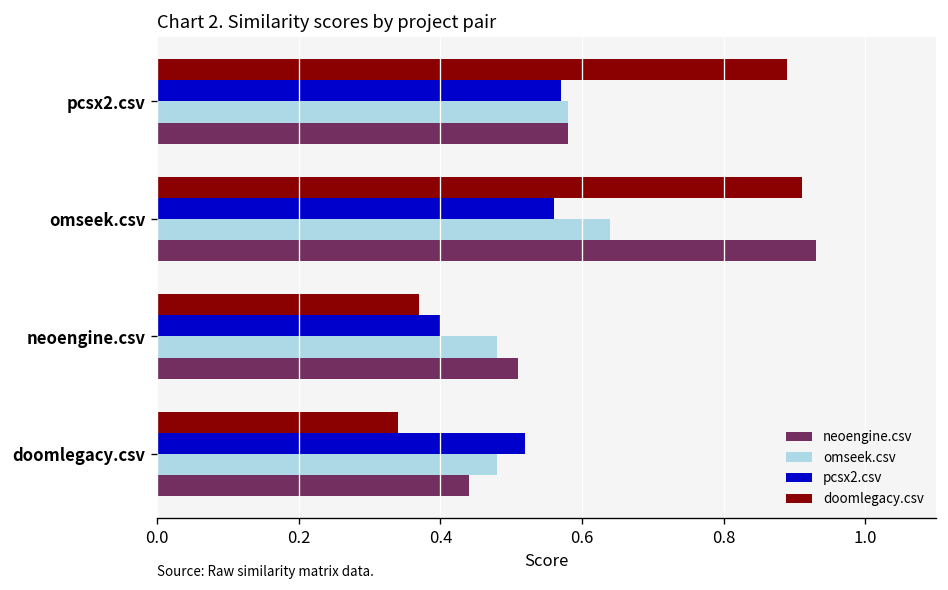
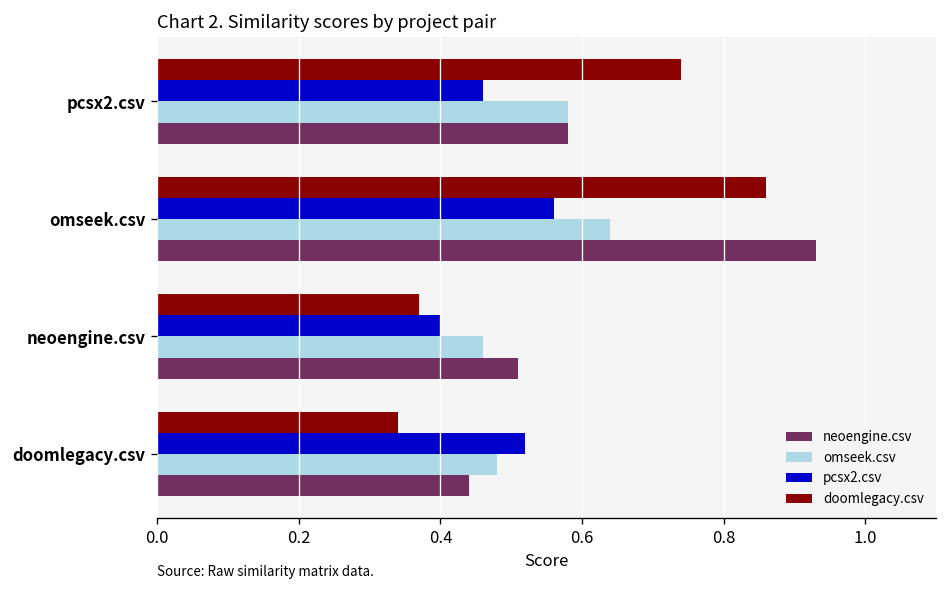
  {
    "neoengine.csv": {
      "pcsx2.csv": 0.58,
      "omseek.csv": 0.93,
      "neoengine.csv": 0.51,
      "doomlegacy.csv": 0.44
    },
    "omseek.csv": {
      "pcsx2.csv": 0.58,
      "omseek.csv": 0.64,
-     "neoengine.csv": 0.48,
+     "neoengine.csv": 0.46,
      "doomlegacy.csv": 0.48
    },
    "pcsx2.csv": {
-     "pcsx2.csv": 0.57,
+     "pcsx2.csv": 0.46,
      "omseek.csv": 0.56,
      "neoengine.csv": 0.40,
      "doomlegacy.csv": 0.52
    },
    "doomlegacy.csv": {
-     "pcsx2.csv": 0.89,
-     "omseek.csv": 0.91,
+     "pcsx2.csv": 0.74,
+     "omseek.csv": 0.86,
      "neoengine.csv": 0.37,
      "doomlegacy.csv": 0.34
    }
  }
